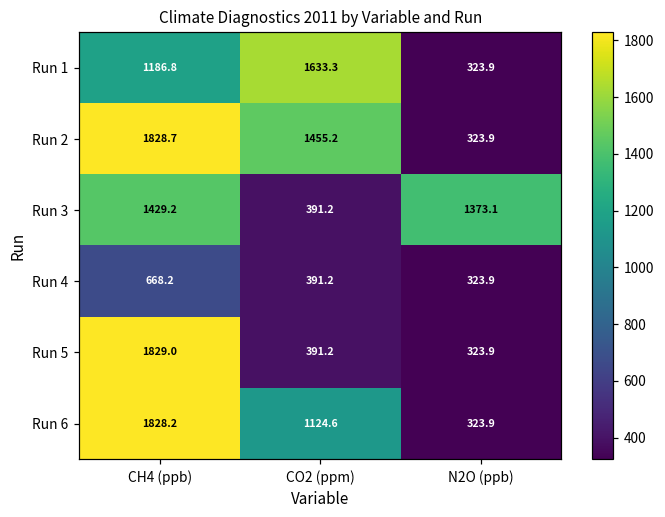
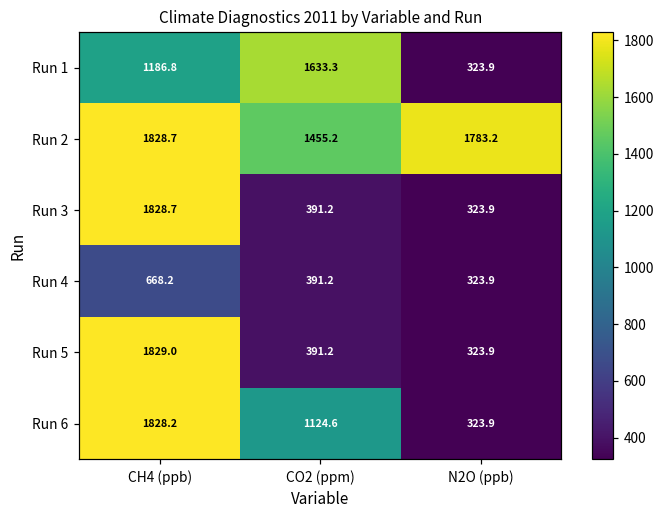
  {
    "Run 1": {
      "CH4 (ppb)": 1186.8,
      "CO2 (ppm)": 1633.3,
      "N2O (ppb)": 323.9
    },
    "Run 2": {
      "CH4 (ppb)": 1828.7,
      "CO2 (ppm)": 1455.2,
-     "N2O (ppb)": 323.9
+     "N2O (ppb)": 1783.2
    },
    "Run 3": {
-     "CH4 (ppb)": 1429.2,
+     "CH4 (ppb)": 1828.7,
      "CO2 (ppm)": 391.2,
-     "N2O (ppb)": 1373.1
+     "N2O (ppb)": 323.9
    },
    "Run 4": {
      "CH4 (ppb)": 668.2,
      "CO2 (ppm)": 391.2,
      "N2O (ppb)": 323.9
    },
    "Run 5": {
      "CH4 (ppb)": 1829.0,
      "CO2 (ppm)": 391.2,
      "N2O (ppb)": 323.9
    },
    "Run 6": {
      "CH4 (ppb)": 1828.2,
      "CO2 (ppm)": 1124.6,
      "N2O (ppb)": 323.9
    }
  }
